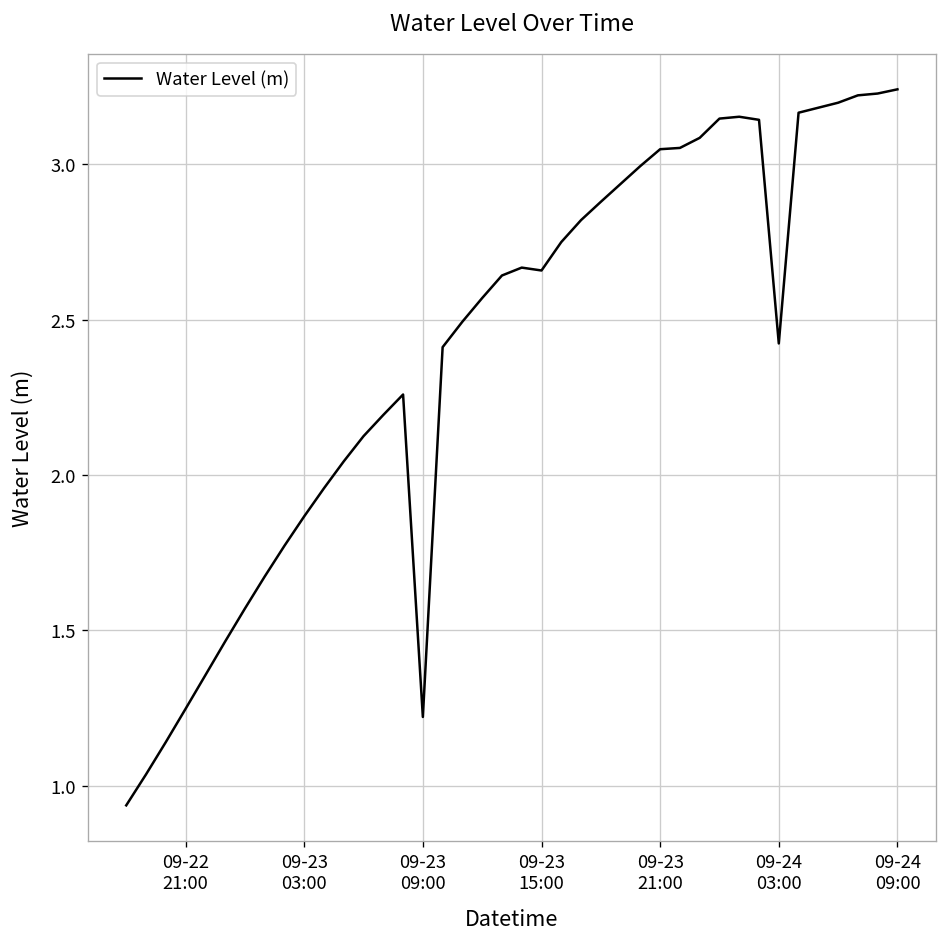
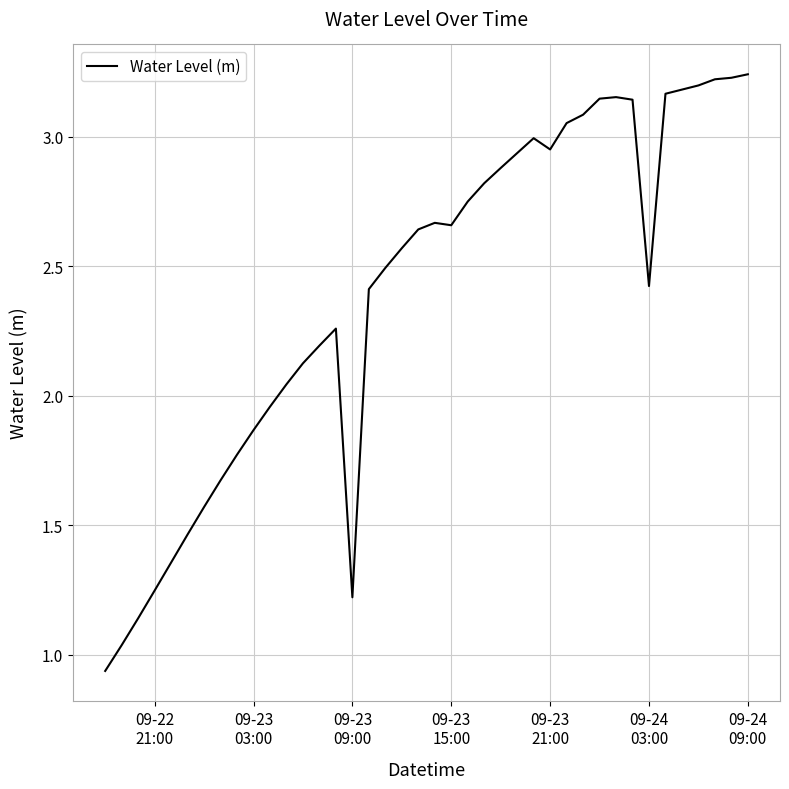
  {
    "09-22 21:00": 1.25,
    "09-23 03:00": 1.87,
    "09-23 09:00": 1.22,
    "09-23 15:00": 2.66,
-   "09-23 21:00": 3.05,
+   "09-23 21:00": 2.95,
    "09-24 03:00": 2.42,
    "09-24 09:00": 3.24
  }
